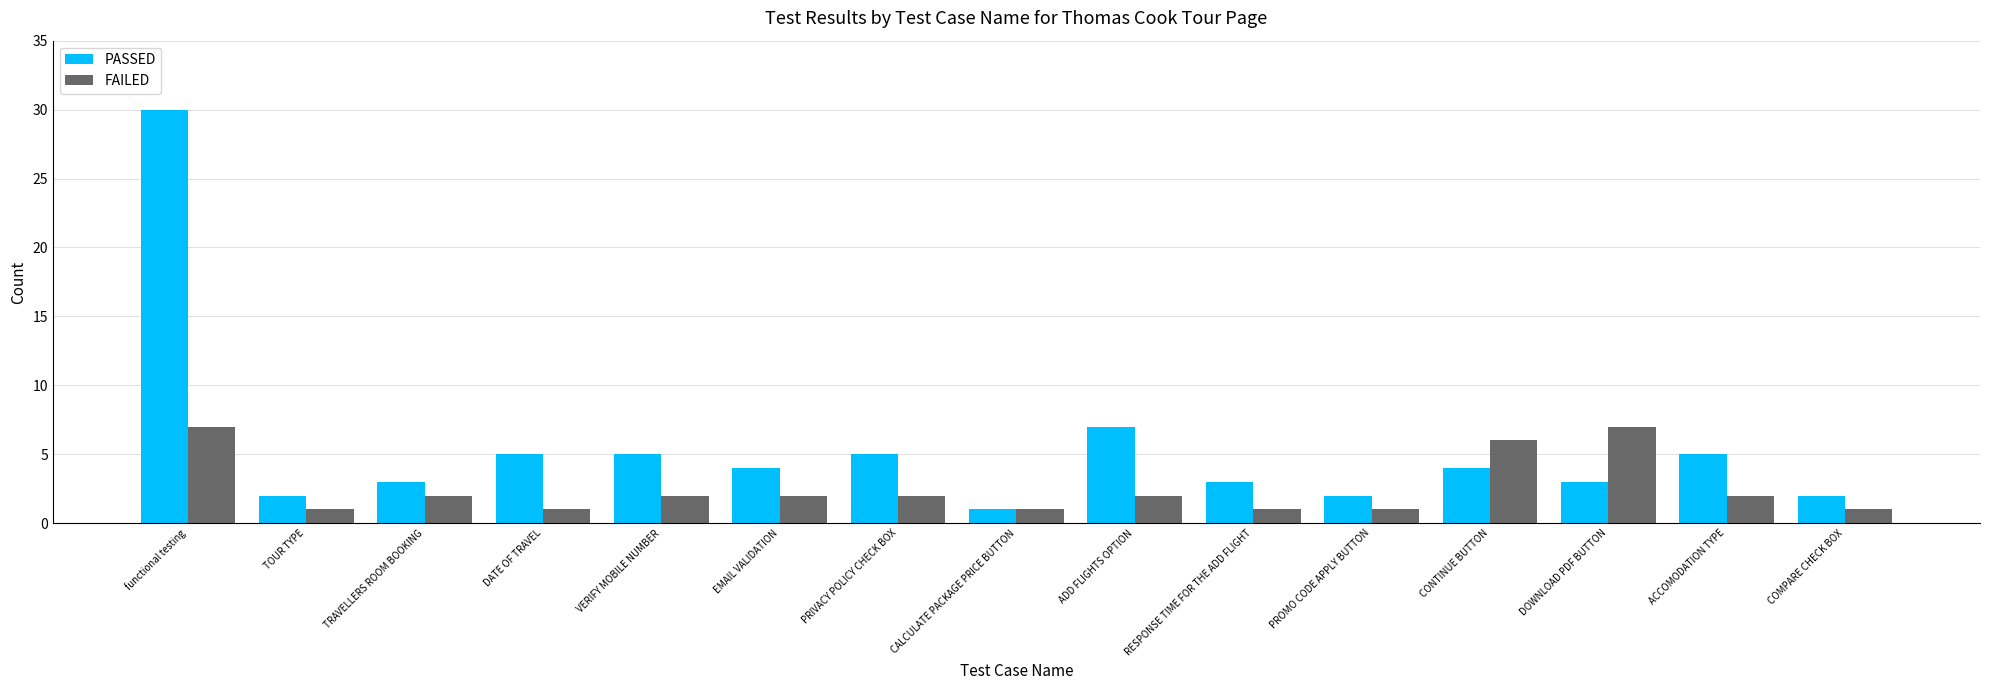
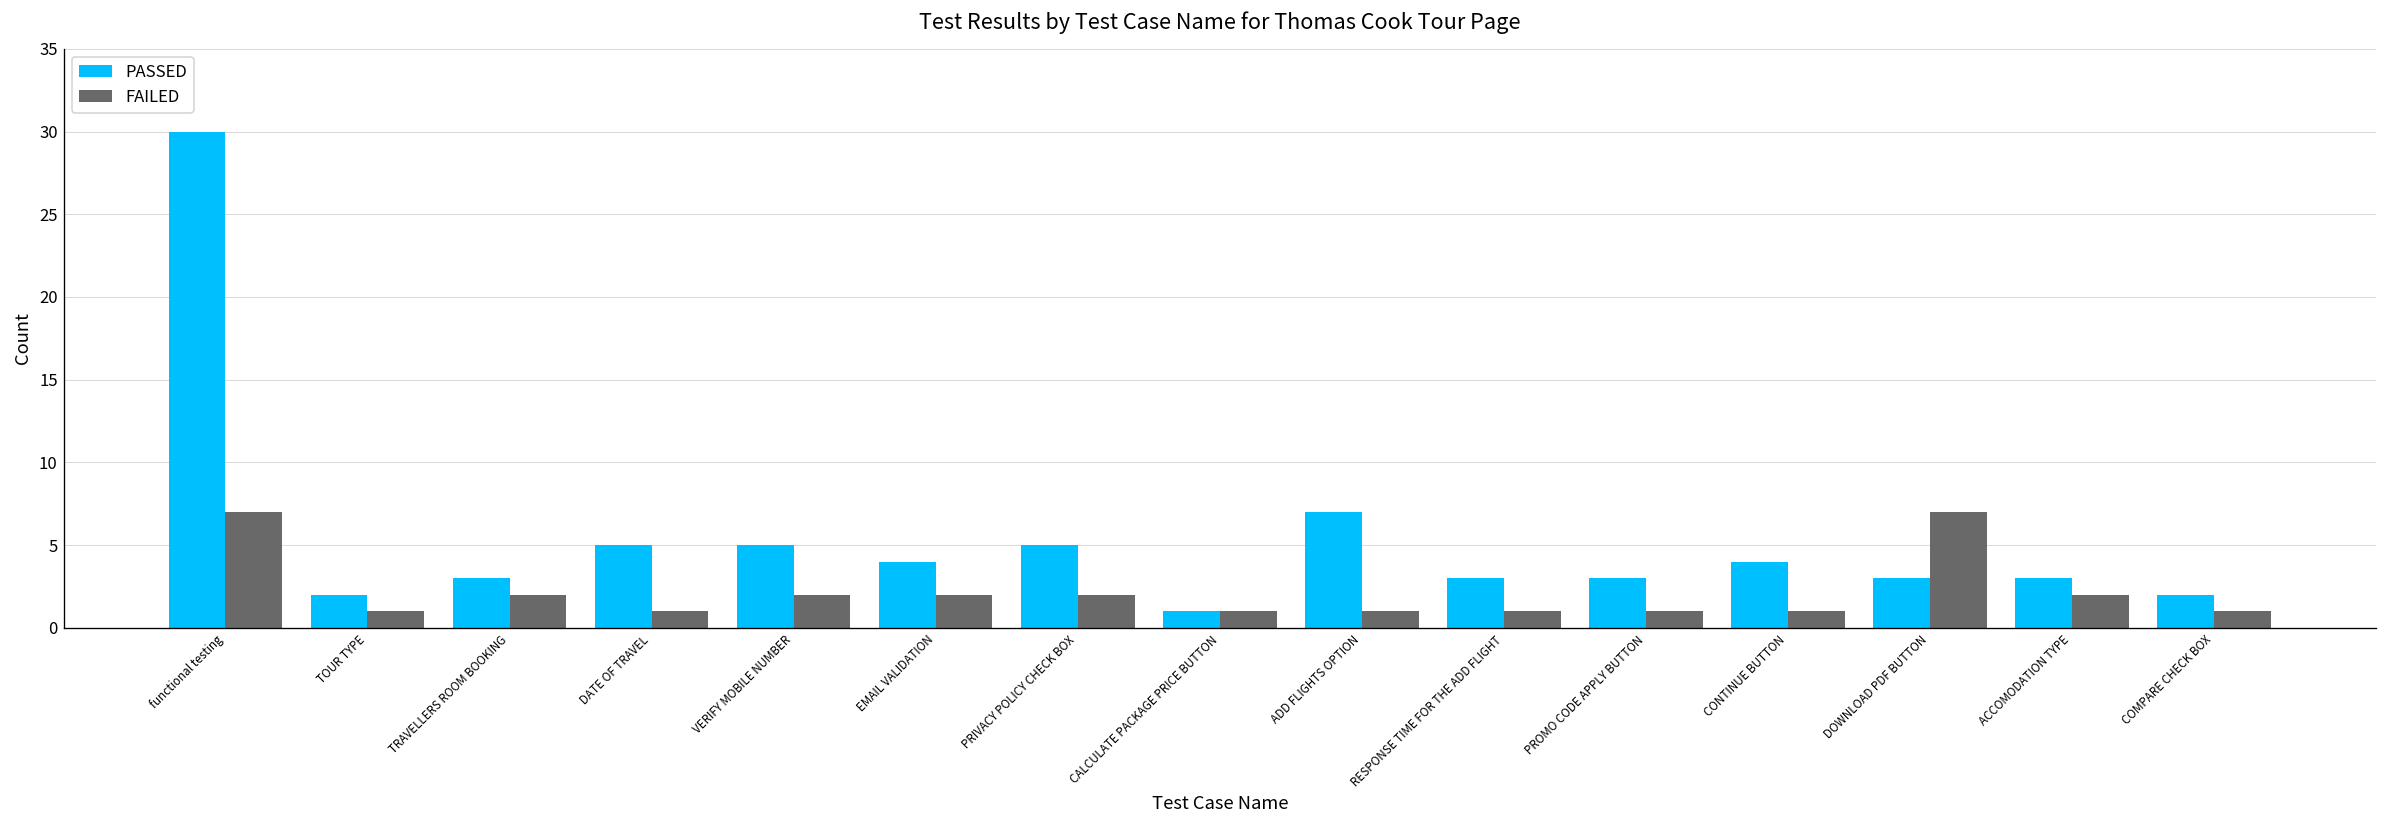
  {
    "PASSED": {
      "functional testing": 30,
      "TOUR TYPE": 2,
      "TRAVELLERS ROOM BOOKING": 3,
      "DATE OF TRAVEL": 5,
      "VERIFY MOBILE NUMBER": 5,
      "EMAIL VALIDATION": 4,
      "PRIVACY POLICY CHECK BOX": 5,
      "CALCULATE PACKAGE PRICE BUTTON": 1,
      "ADD FLIGHTS OPTION": 7,
      "RESPONSE TIME FOR THE ADD FLIGHT": 3,
-     "PROMO CODE APPLY BUTTON": 2,
+     "PROMO CODE APPLY BUTTON": 3,
      "CONTINUE BUTTON": 4,
      "DOWNLOAD PDF BUTTON": 3,
-     "ACCOMODATION TYPE": 5,
+     "ACCOMODATION TYPE": 3,
      "COMPARE CHECK BOX": 2
    },
    "FAILED": {
      "functional testing": 7,
      "TOUR TYPE": 1,
      "TRAVELLERS ROOM BOOKING": 2,
      "DATE OF TRAVEL": 1,
      "VERIFY MOBILE NUMBER": 2,
      "EMAIL VALIDATION": 2,
      "PRIVACY POLICY CHECK BOX": 2,
      "CALCULATE PACKAGE PRICE BUTTON": 1,
-     "ADD FLIGHTS OPTION": 2,
+     "ADD FLIGHTS OPTION": 1,
      "RESPONSE TIME FOR THE ADD FLIGHT": 1,
      "PROMO CODE APPLY BUTTON": 1,
-     "CONTINUE BUTTON": 6,
+     "CONTINUE BUTTON": 1,
      "DOWNLOAD PDF BUTTON": 7,
      "ACCOMODATION TYPE": 2,
      "COMPARE CHECK BOX": 1
    }
  }
